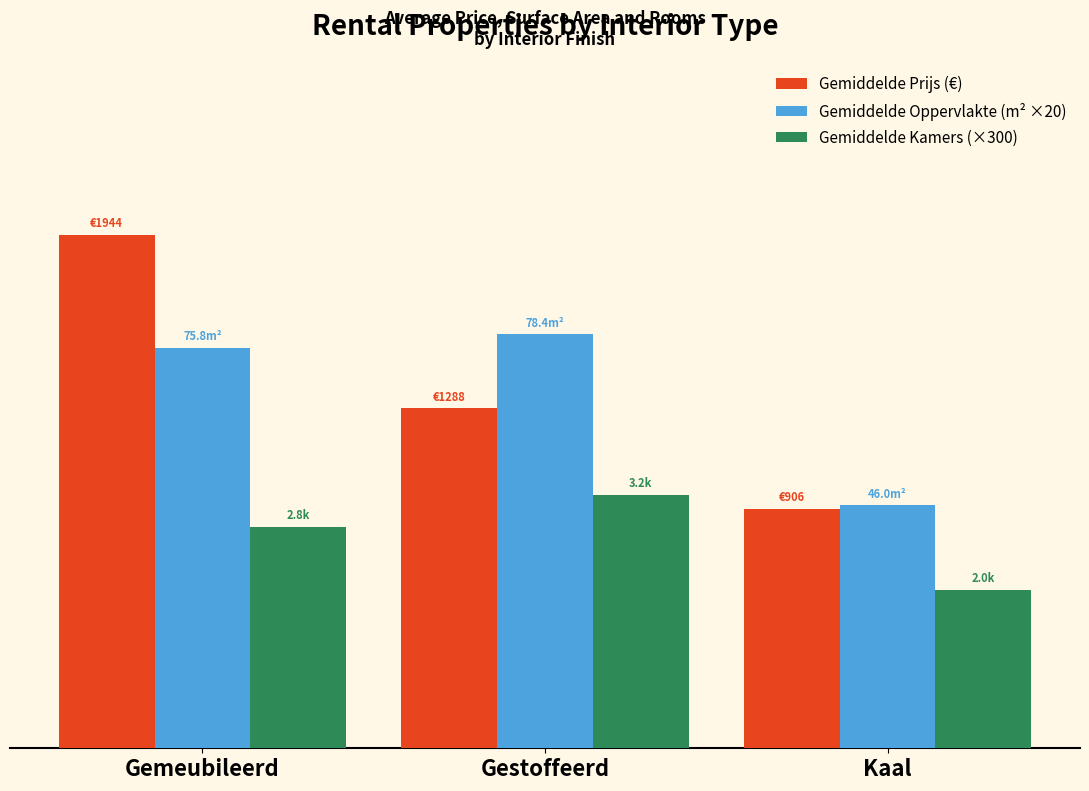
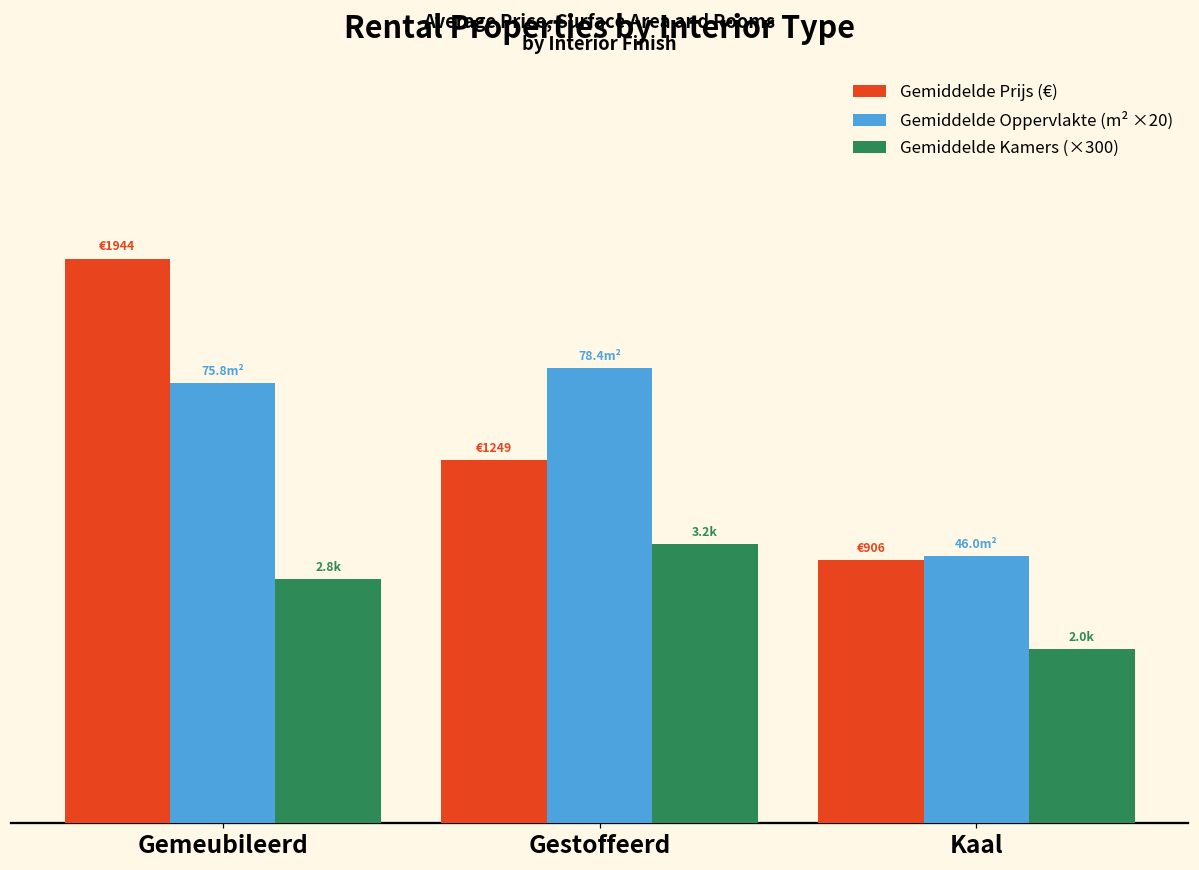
  {
    "Gemiddelde Prijs (€)": {
      "Gemeubileerd": "€1944",
-     "Gestoffeerd": "€1288",
+     "Gestoffeerd": "€1249",
      "Kaal": "€906"
    }
  }
